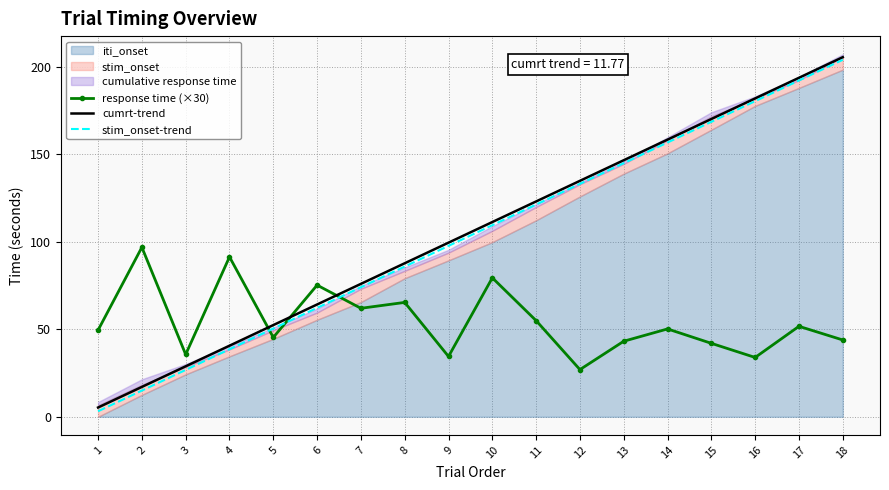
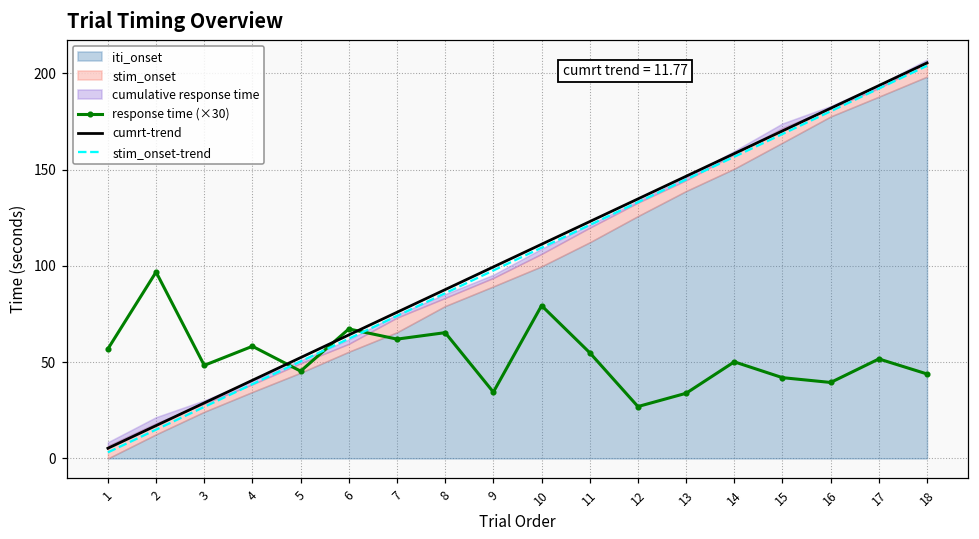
  {
    "response time (×30)": {
-     "1": 49,
+     "1": 57,
      "2": 97,
-     "3": 36,
-     "4": 91,
-     "6": 75,
+     "3": 48,
+     "4": 58,
+     "6": 67,
      "7": 62,
      "8": 65,
      "9": 34,
      "10": 79,
      "11": 55,
      "12": 27,
-     "13": 43,
+     "13": 34,
      "14": 50,
      "15": 42,
-     "16": 34,
+     "16": 39,
      "17": 52,
      "18": 44
    },
    "cumrt-trend": {
      "6": 64,
      "8": 88,
      "9": 99,
      "10": 111,
      "11": 123,
      "15": 170
    },
    "stim_onset-trend": {
      "1": 3,
      "2": 15,
      "3": 27,
      "9": 98,
      "15": 168,
      "16": 180,
      "18": 204
    }
  }
